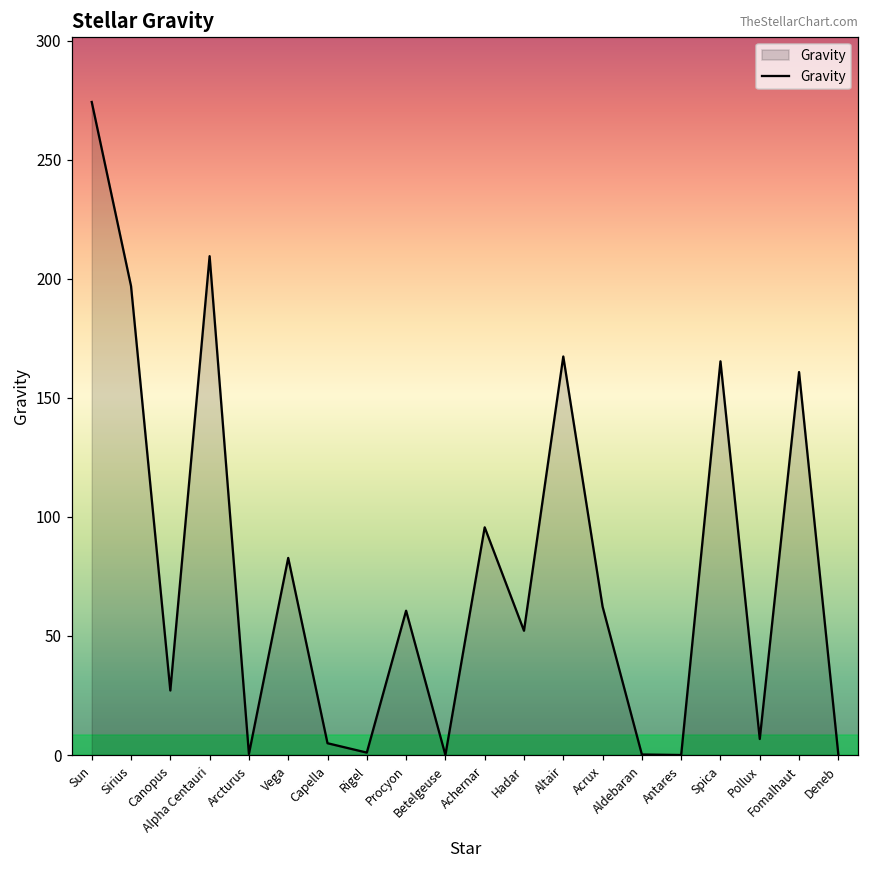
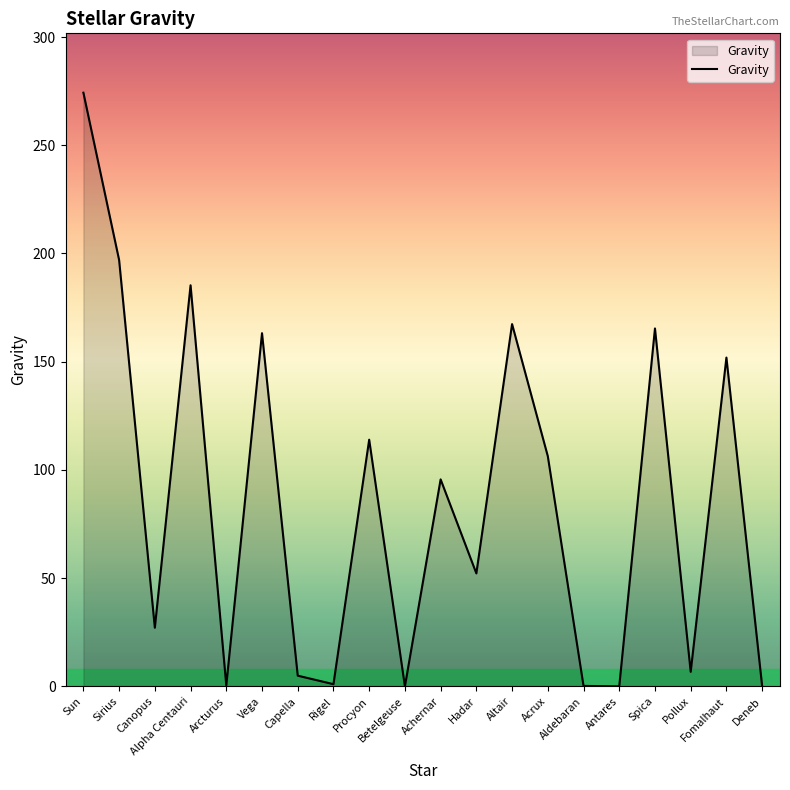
  {
    "Sun": 274,
    "Sirius": 197,
    "Canopus": 27,
-   "Alpha Centauri": 210,
-   "Vega": 83,
-   "Procyon": 61,
+   "Alpha Centauri": 185,
+   "Vega": 163,
+   "Procyon": 114,
    "Achernar": 96,
    "Hadar": 52,
    "Altair": 167,
-   "Acrux": 62,
+   "Acrux": 106,
    "Spica": 165,
-   "Fomalhaut": 161
+   "Fomalhaut": 152
  }
